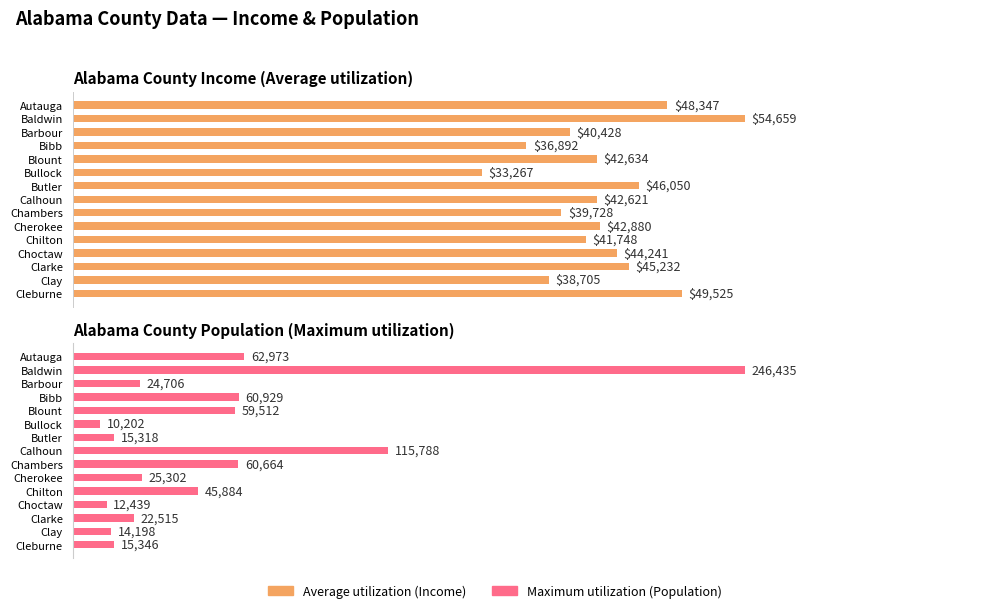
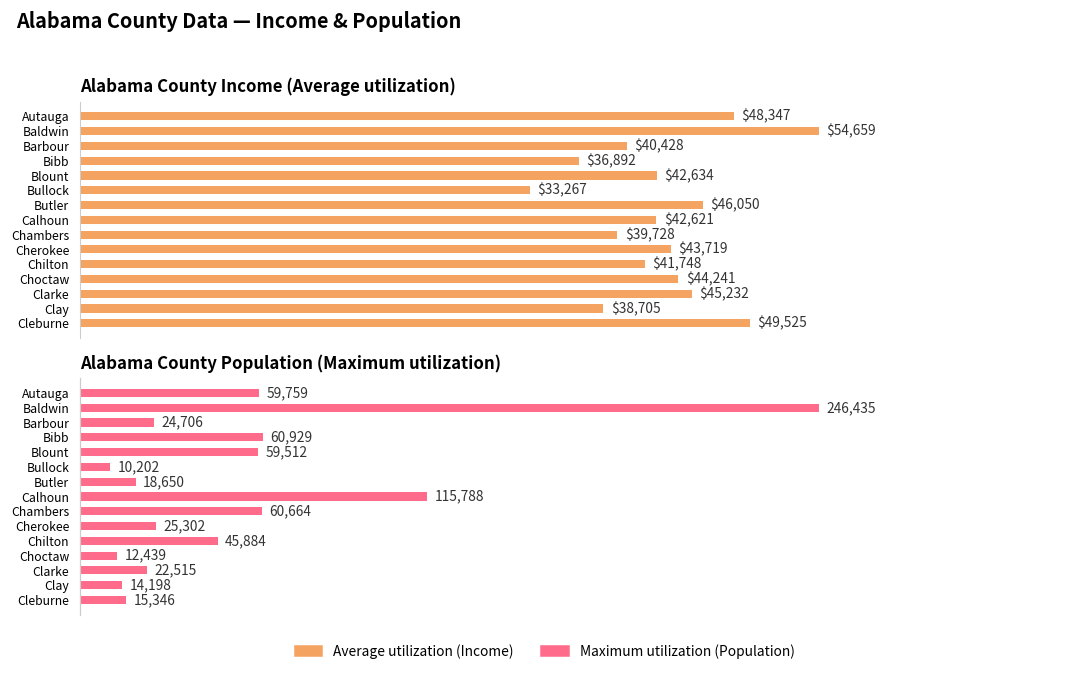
  {
    "Alabama County Income (Average utilization)": {
-     "Cherokee": "$42,880"
+     "Cherokee": "$43,719"
    },
    "Alabama County Population (Maximum utilization)": {
-     "Autauga": "62,973",
-     "Butler": "15,318"
+     "Autauga": "59,759",
+     "Butler": "18,650"
    }
  }
